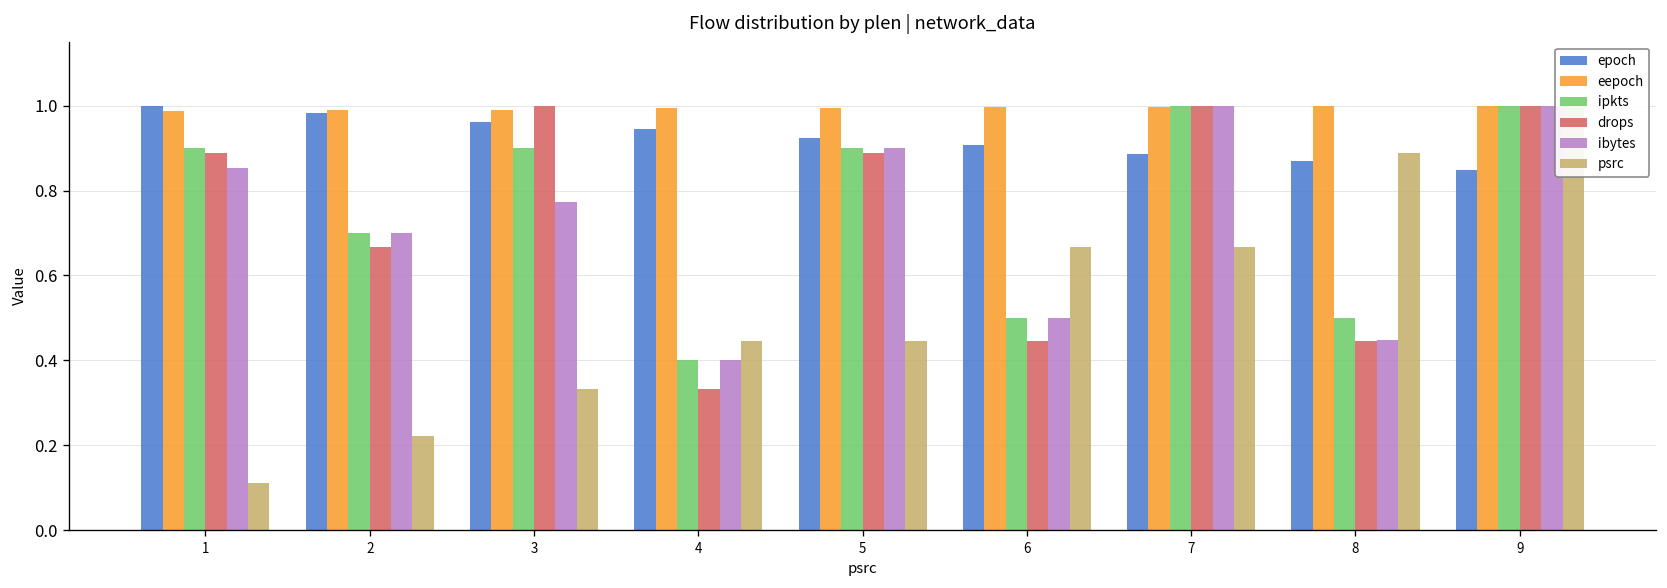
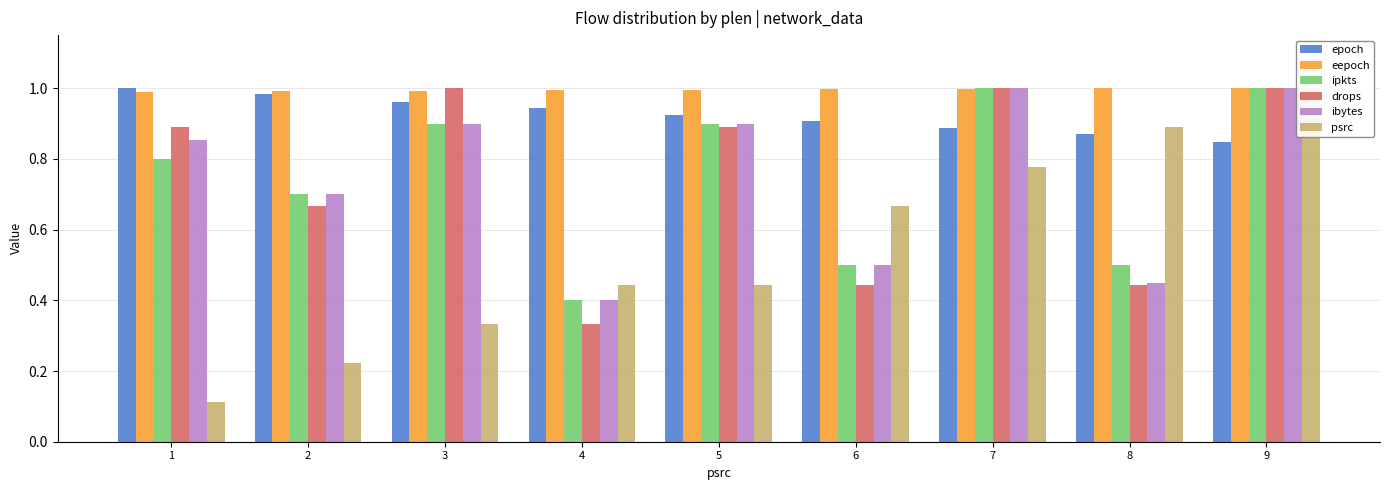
  {
    "epoch": {
      "1": 1.00,
      "2": 0.98,
      "3": 0.96,
      "4": 0.94,
      "5": 0.92,
      "6": 0.91,
      "7": 0.89,
      "8": 0.87,
      "9": 0.85
    },
    "eepoch": {
      "1": 0.99,
      "2": 0.99,
      "3": 0.99,
      "4": 0.99,
      "5": 0.99,
      "6": 1.00,
      "7": 1.00,
      "8": 1.00,
      "9": 1.00
    },
    "ipkts": {
-     "1": 0.90,
+     "1": 0.80,
      "2": 0.70,
      "3": 0.90,
      "4": 0.40,
      "5": 0.90,
      "6": 0.50,
      "7": 1.00,
      "8": 0.50,
      "9": 1.00
    },
    "drops": {
      "1": 0.89,
      "2": 0.67,
      "3": 1.00,
      "4": 0.33,
      "5": 0.89,
      "6": 0.44,
      "7": 1.00,
      "8": 0.44,
      "9": 1.00
    },
    "ibytes": {
      "1": 0.85,
      "2": 0.70,
-     "3": 0.77,
+     "3": 0.90,
      "4": 0.40,
      "5": 0.90,
      "6": 0.50,
      "7": 1.00,
      "8": 0.45,
      "9": 1.00
    },
    "psrc": {
      "1": 0.11,
      "2": 0.22,
      "3": 0.33,
      "4": 0.44,
      "5": 0.44,
      "6": 0.67,
-     "7": 0.67,
+     "7": 0.78,
      "8": 0.89
    }
  }
